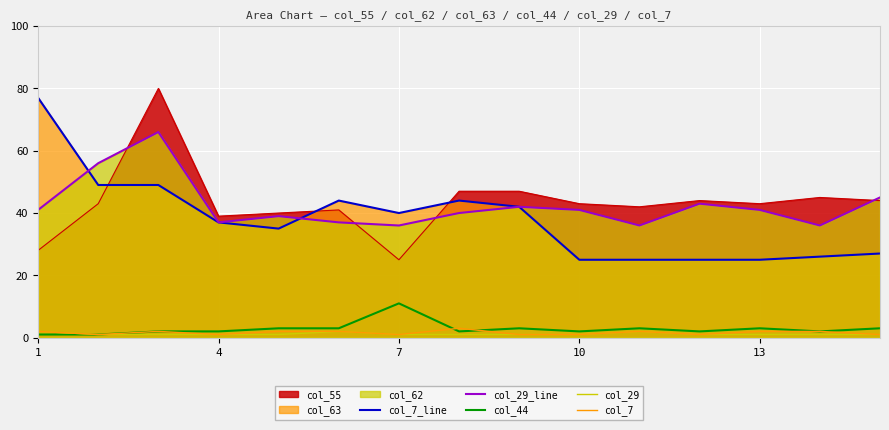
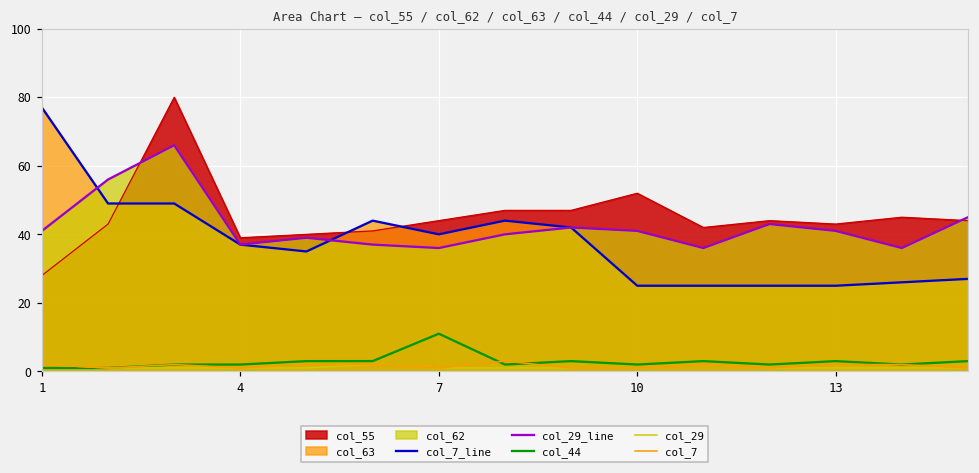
  {
    "col_55": {
      "1": 28,
      "4": 39,
-     "7": 25,
-     "10": 43,
+     "7": 44,
+     "10": 52,
      "13": 43
    },
    "col_44": {
      "1": 1,
      "4": 2,
      "7": 11,
      "10": 2,
      "13": 3
    }
  }
